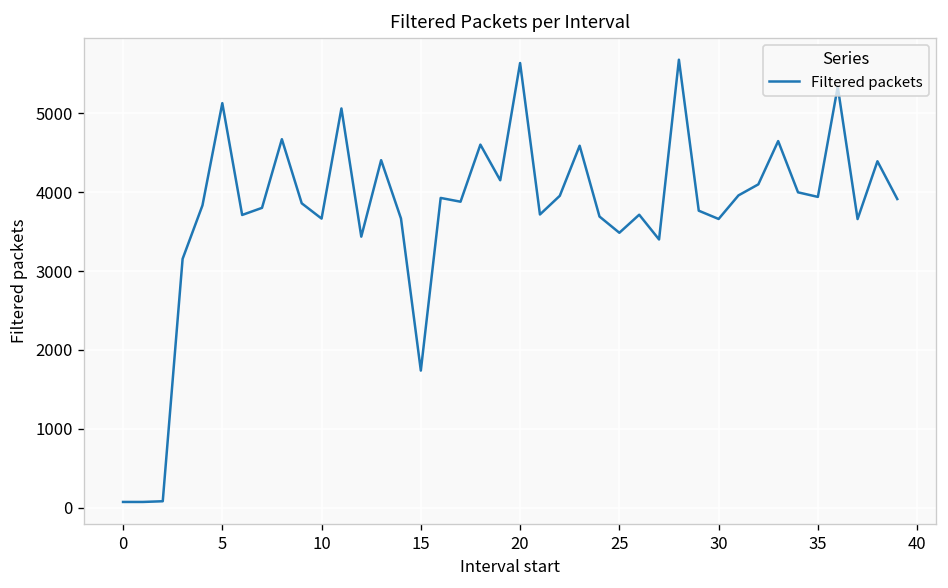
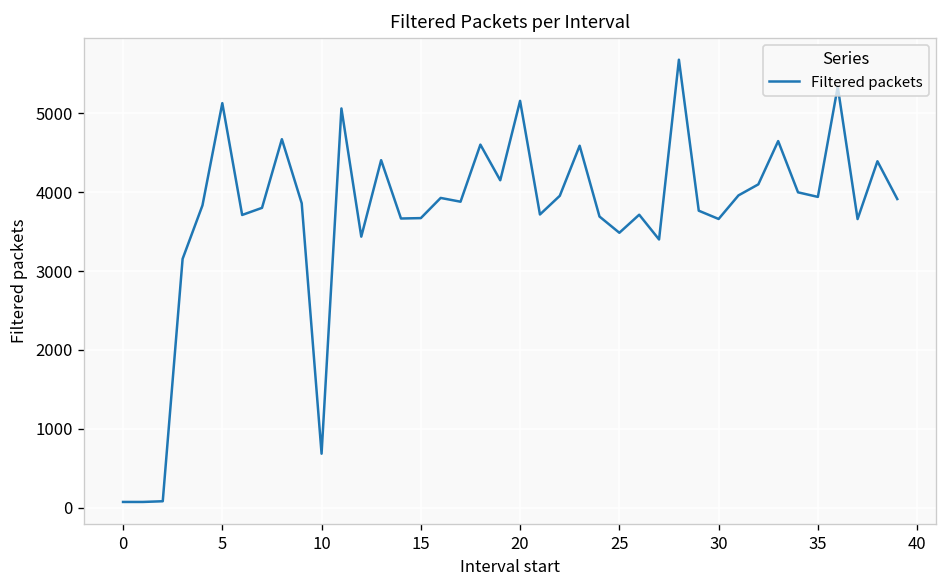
  {
    "0": 100,
    "5": 5100,
-   "10": 3700,
-   "15": 1700,
-   "20": 5600,
+   "10": 700,
+   "15": 3700,
+   "20": 5200,
    "25": 3500,
    "30": 3700,
    "35": 3900
  }
